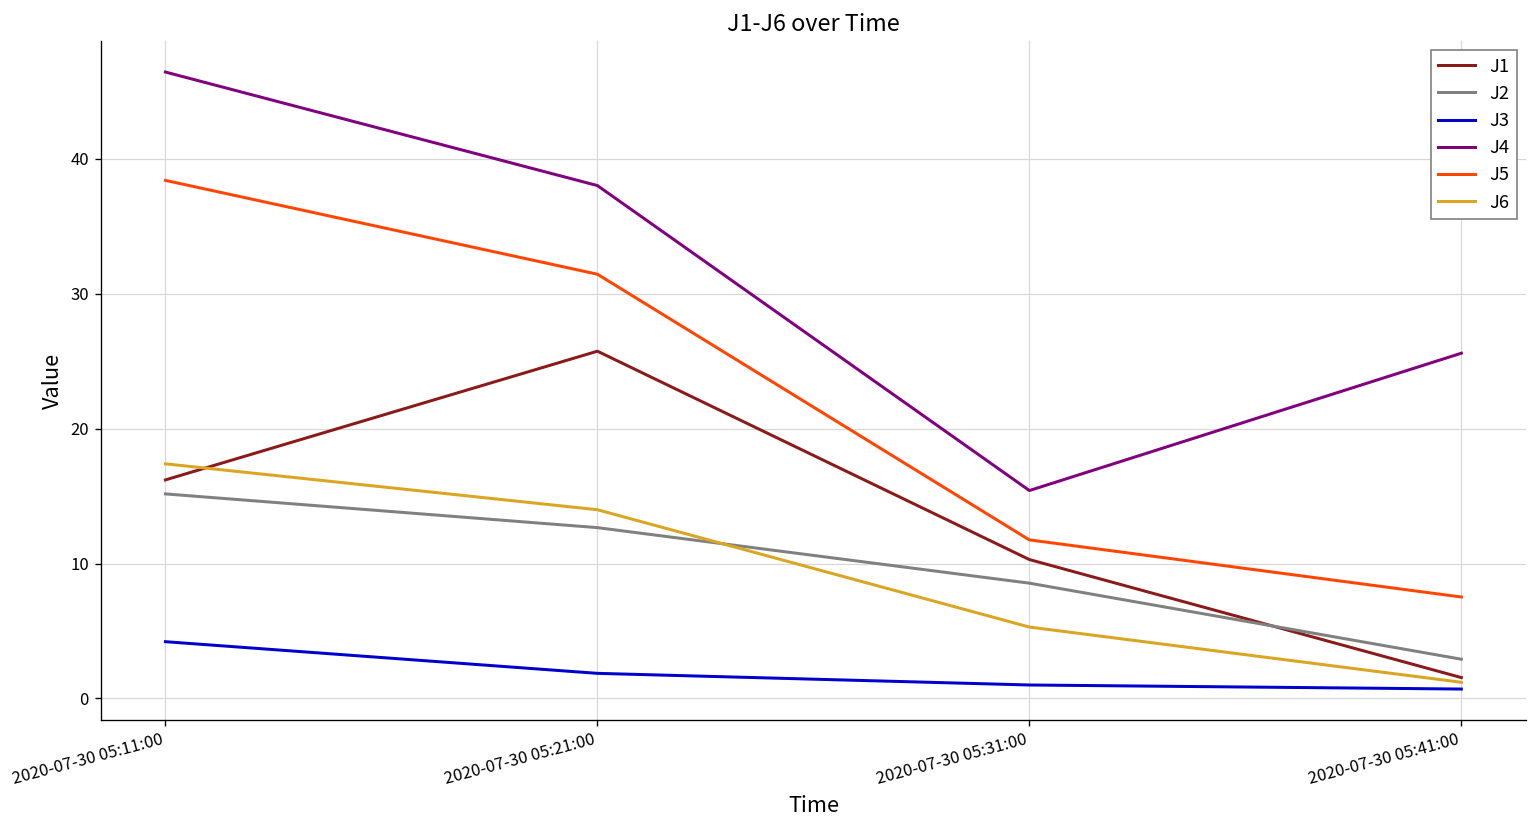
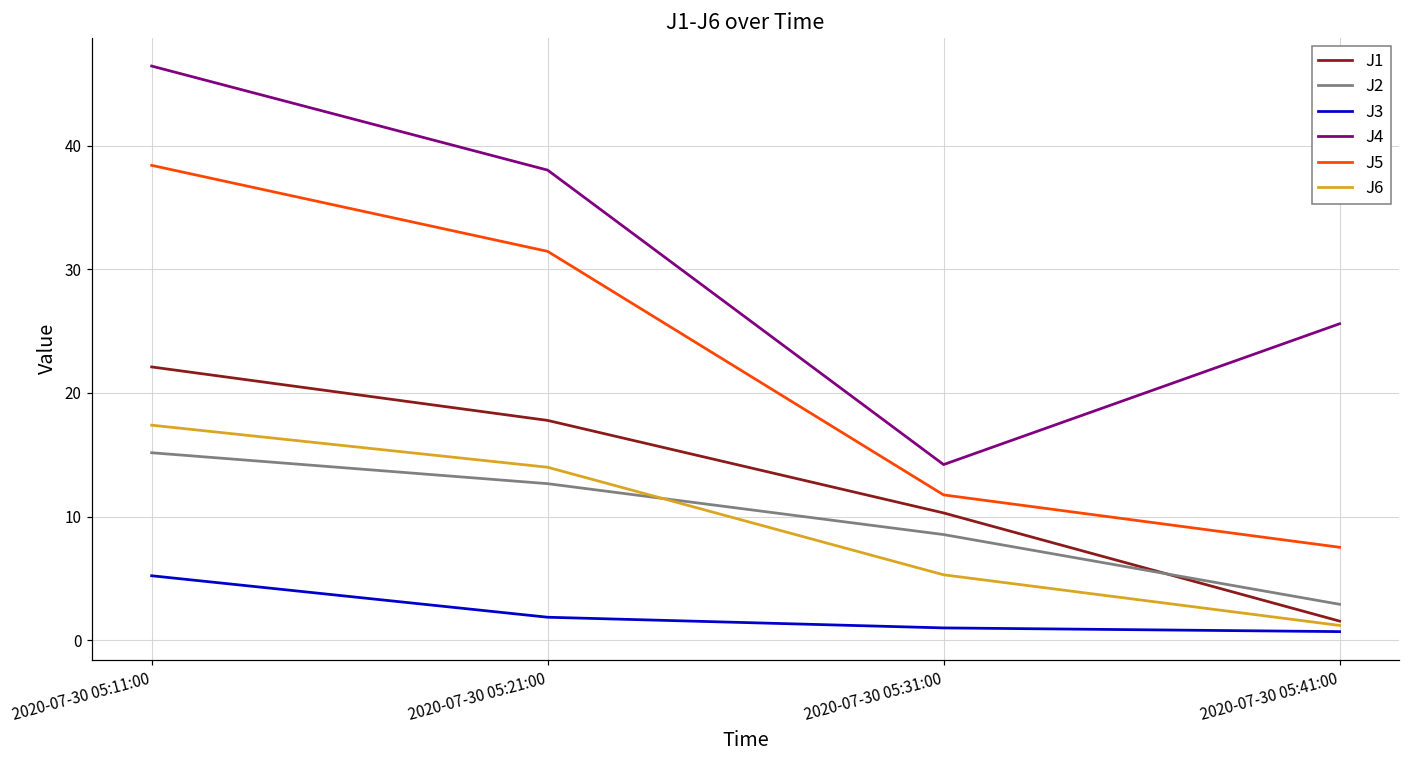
  {
    "J1": {
-     "2020-07-30 05:11:00": 16.2,
-     "2020-07-30 05:21:00": 25.7,
+     "2020-07-30 05:11:00": 22.1,
+     "2020-07-30 05:21:00": 17.8,
      "2020-07-30 05:31:00": 10.3,
      "2020-07-30 05:41:00": 1.6
    },
    "J2": {
      "2020-07-30 05:11:00": 15.2,
      "2020-07-30 05:21:00": 12.7,
      "2020-07-30 05:31:00": 8.5,
      "2020-07-30 05:41:00": 2.9
    },
    "J3": {
-     "2020-07-30 05:11:00": 4.2,
+     "2020-07-30 05:11:00": 5.2,
      "2020-07-30 05:21:00": 1.9,
      "2020-07-30 05:31:00": 1.0,
      "2020-07-30 05:41:00": 0.7
    },
    "J4": {
      "2020-07-30 05:11:00": 46.4,
      "2020-07-30 05:21:00": 38.0,
-     "2020-07-30 05:31:00": 15.4,
+     "2020-07-30 05:31:00": 14.2,
      "2020-07-30 05:41:00": 25.6
    },
    "J5": {
      "2020-07-30 05:11:00": 38.4,
      "2020-07-30 05:21:00": 31.4,
      "2020-07-30 05:31:00": 11.8,
      "2020-07-30 05:41:00": 7.5
    },
    "J6": {
      "2020-07-30 05:11:00": 17.4,
      "2020-07-30 05:21:00": 14.0,
      "2020-07-30 05:31:00": 5.3,
      "2020-07-30 05:41:00": 1.2
    }
  }
